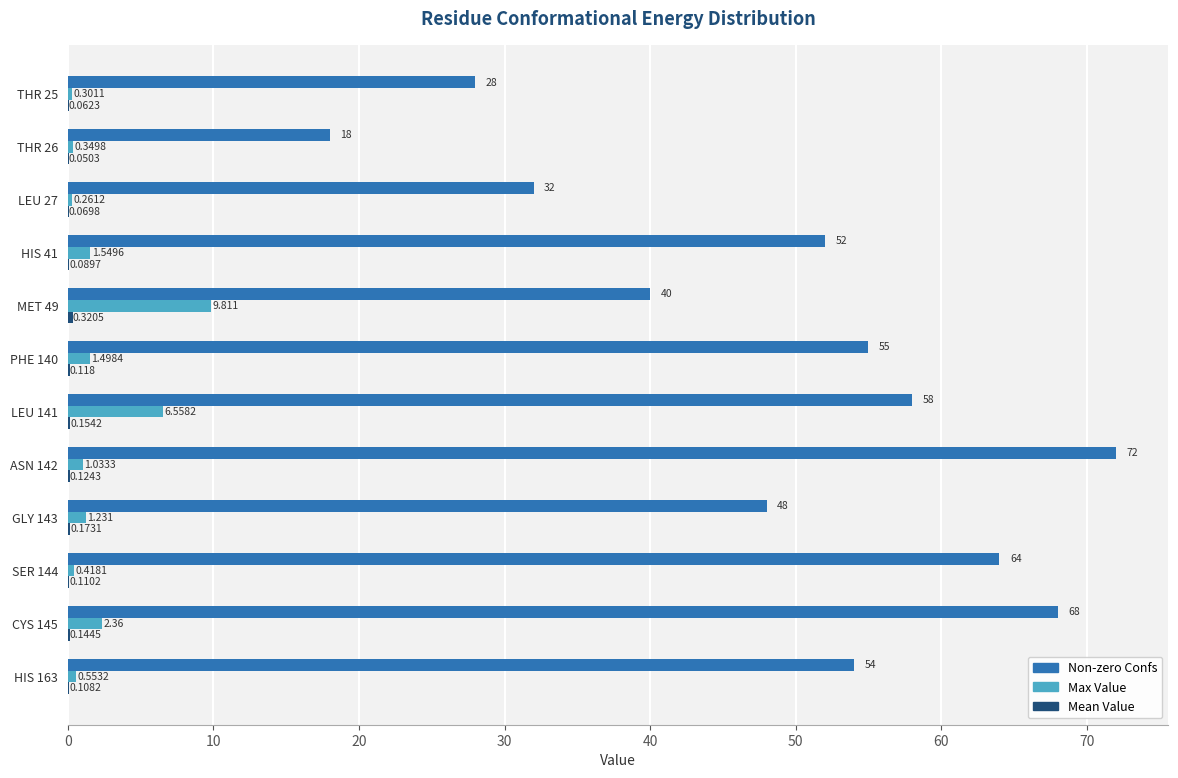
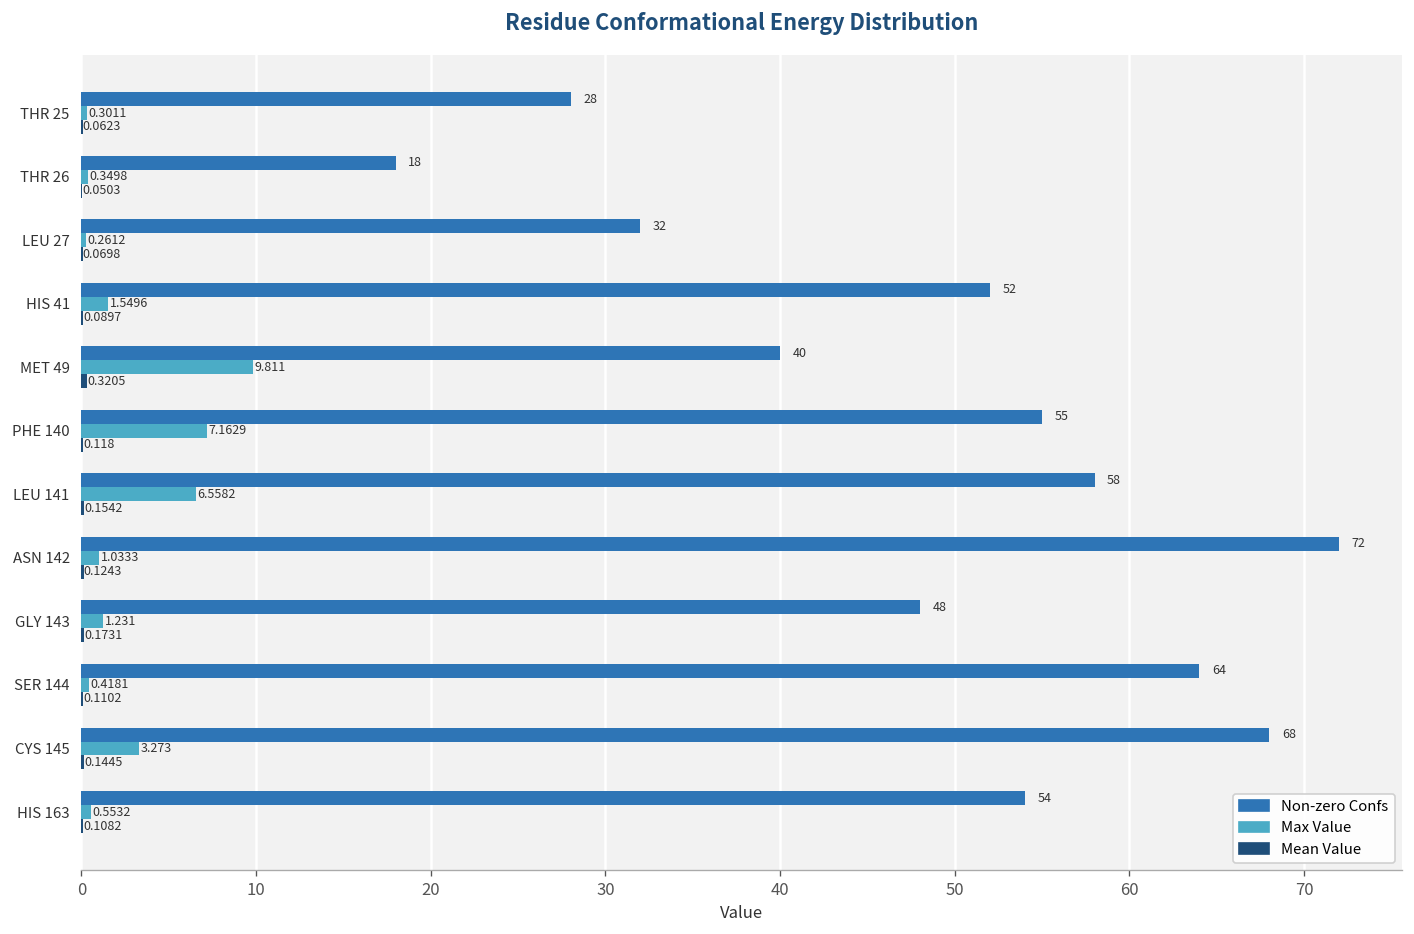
  {
    "Non-zero Confs": {
      "THR 25": 28,
      "THR 26": 18,
      "LEU 27": 32,
      "HIS 41": 52,
      "MET 49": 40,
      "PHE 140": 55,
      "LEU 141": 58,
      "ASN 142": 72,
      "GLY 143": 48,
      "SER 144": 64,
      "CYS 145": 68,
      "HIS 163": 54
    },
    "Max Value": {
      "THR 25": 0.3011,
      "THR 26": 0.3498,
      "LEU 27": 0.2612,
      "HIS 41": 1.5496,
      "MET 49": 9.811,
-     "PHE 140": 1.4984,
+     "PHE 140": 7.1629,
      "LEU 141": 6.5582,
      "ASN 142": 1.0333,
      "GLY 143": 1.231,
      "SER 144": 0.4181,
-     "CYS 145": 2.36,
+     "CYS 145": 3.273,
      "HIS 163": 0.5532
    },
    "Mean Value": {
      "THR 25": 0.0623,
      "THR 26": 0.0503,
      "LEU 27": 0.0698,
      "HIS 41": 0.0897,
      "MET 49": 0.3205,
      "PHE 140": 0.118,
      "LEU 141": 0.1542,
      "ASN 142": 0.1243,
      "GLY 143": 0.1731,
      "SER 144": 0.1102,
      "CYS 145": 0.1445,
      "HIS 163": 0.1082
    }
  }
